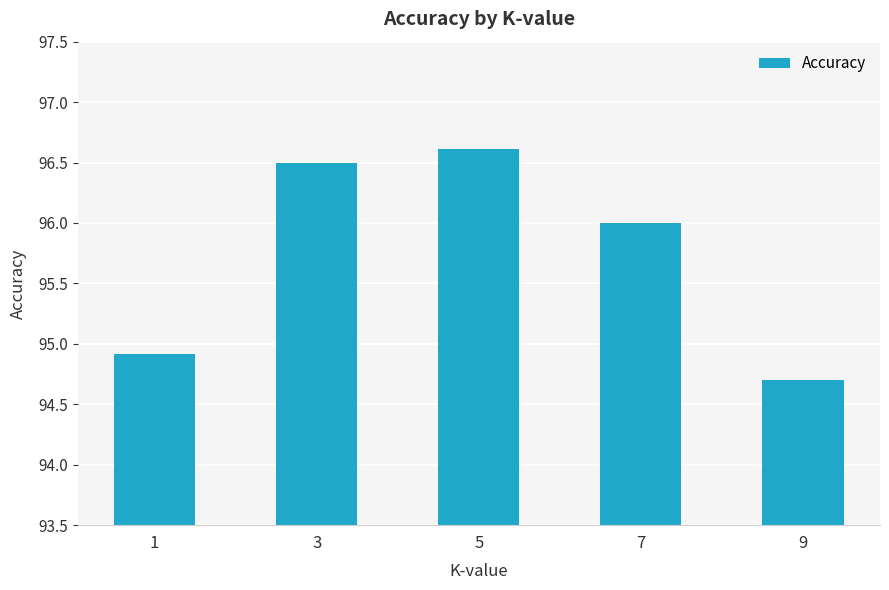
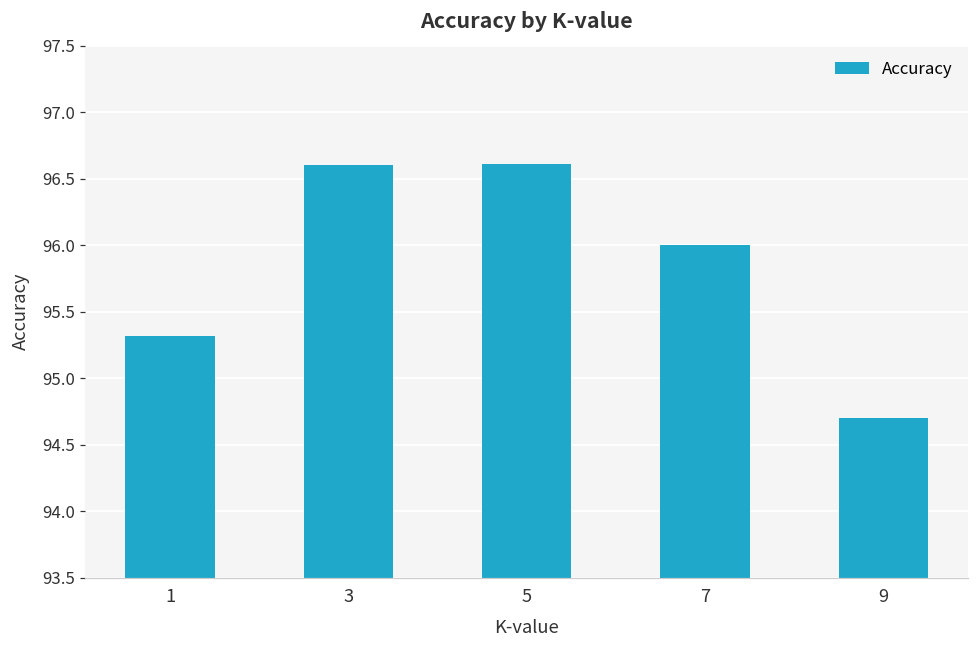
  {
-   "1": 94.92,
-   "3": 96.5,
+   "1": 95.32,
+   "3": 96.6,
    "5": 96.61,
    "7": 96.00,
    "9": 94.70
  }
